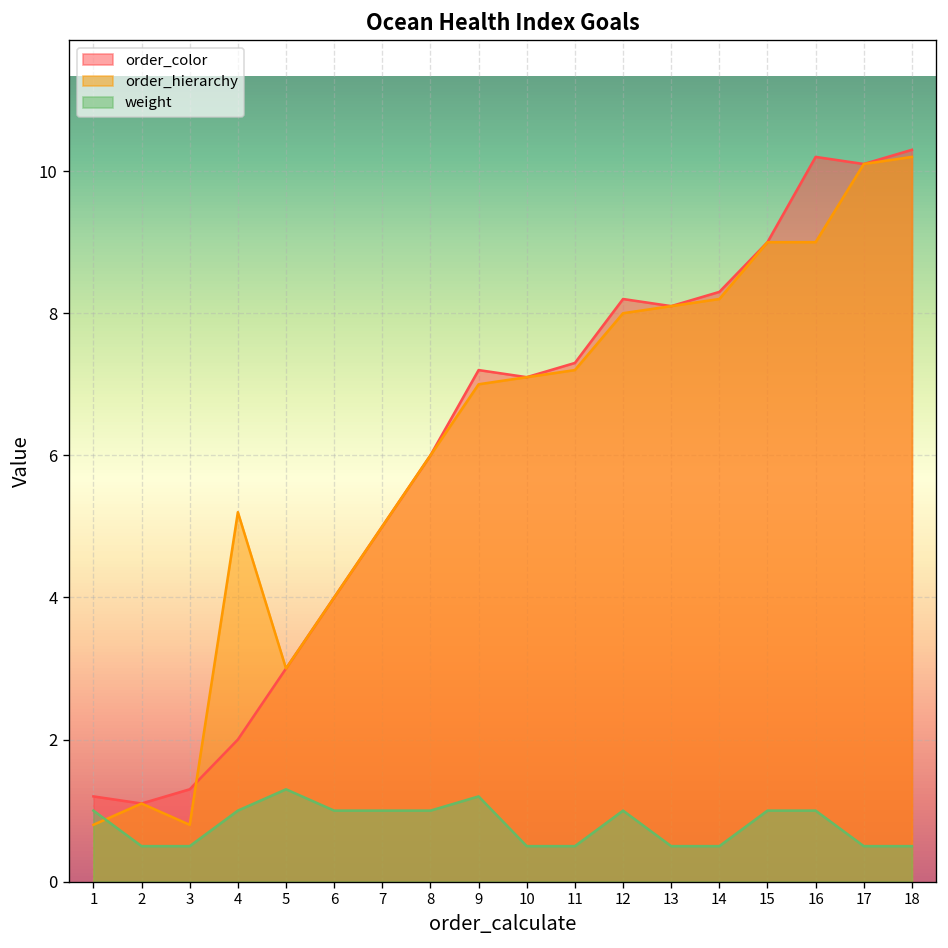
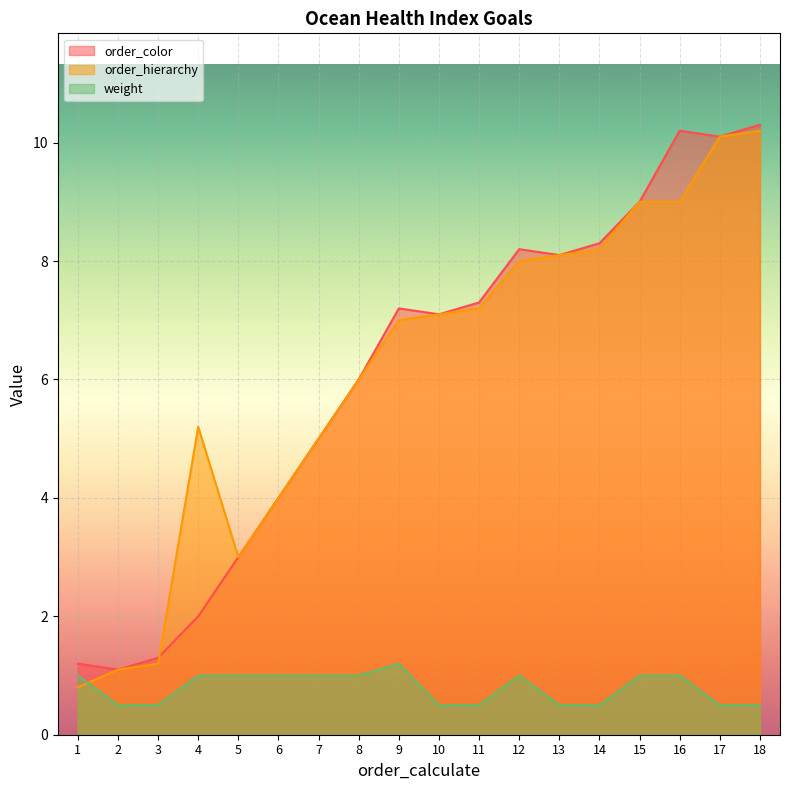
  {
    "order_color": {
      "1": 1.2,
      "3": 1.3,
      "4": 2.0,
      "9": 7.2,
      "11": 7.3,
      "12": 8.2,
      "14": 8.3,
      "16": 10.2,
      "18": 10.3
    },
    "order_hierarchy": {
      "1": 0.8,
-     "3": 0.8,
+     "3": 1.2,
      "4": 5.2,
      "9": 7.0,
      "11": 7.2,
      "12": 8.0,
      "14": 8.2,
      "16": 9.0,
      "18": 10.2
    },
    "weight": {
      "1": 1.0,
      "2": 0.5,
      "3": 0.5,
      "4": 1.0,
-     "5": 1.3,
+     "5": 1.0,
      "6": 1.0,
      "7": 1.0,
      "8": 1.0,
      "9": 1.2,
      "10": 0.5,
      "11": 0.5,
      "12": 1.0,
      "13": 0.5,
      "14": 0.5,
      "15": 1.0,
      "16": 1.0,
      "17": 0.5,
      "18": 0.5
    }
  }
